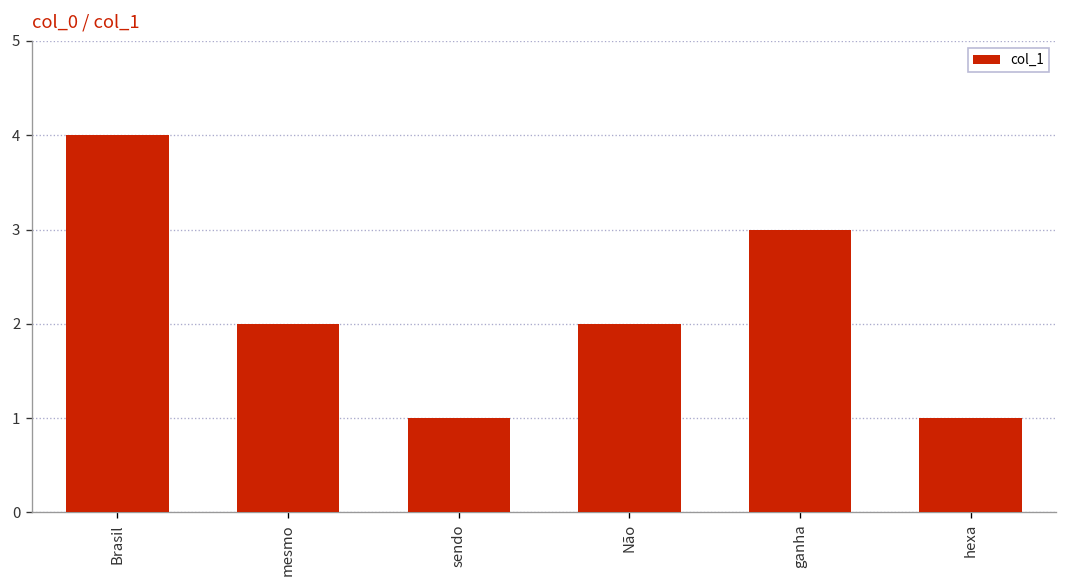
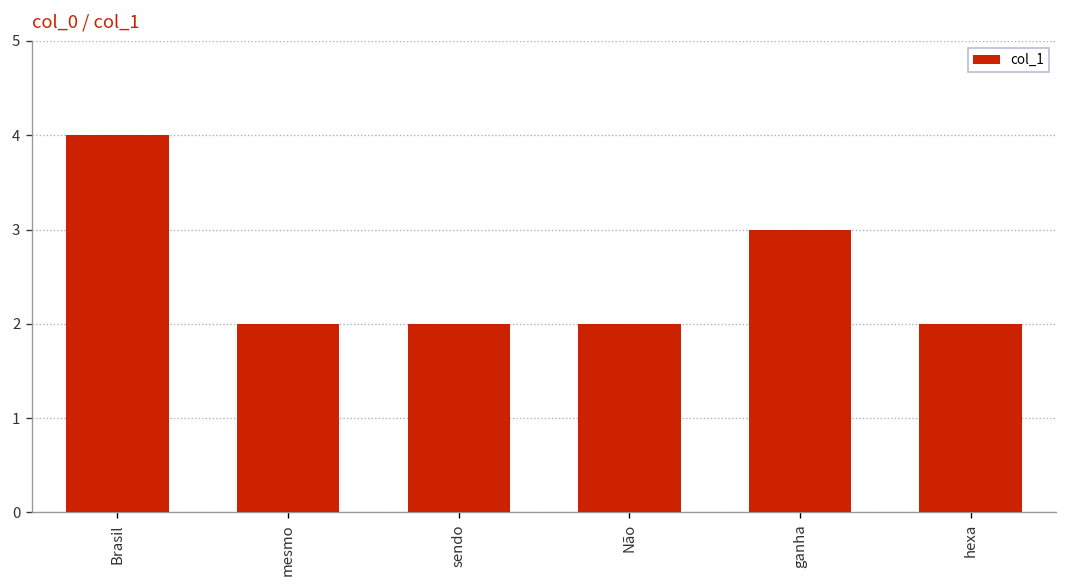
  {
    "Brasil": 4,
    "mesmo": 2,
-   "sendo": 1,
+   "sendo": 2,
    "Não": 2,
    "ganha": 3,
-   "hexa": 1
+   "hexa": 2
  }
